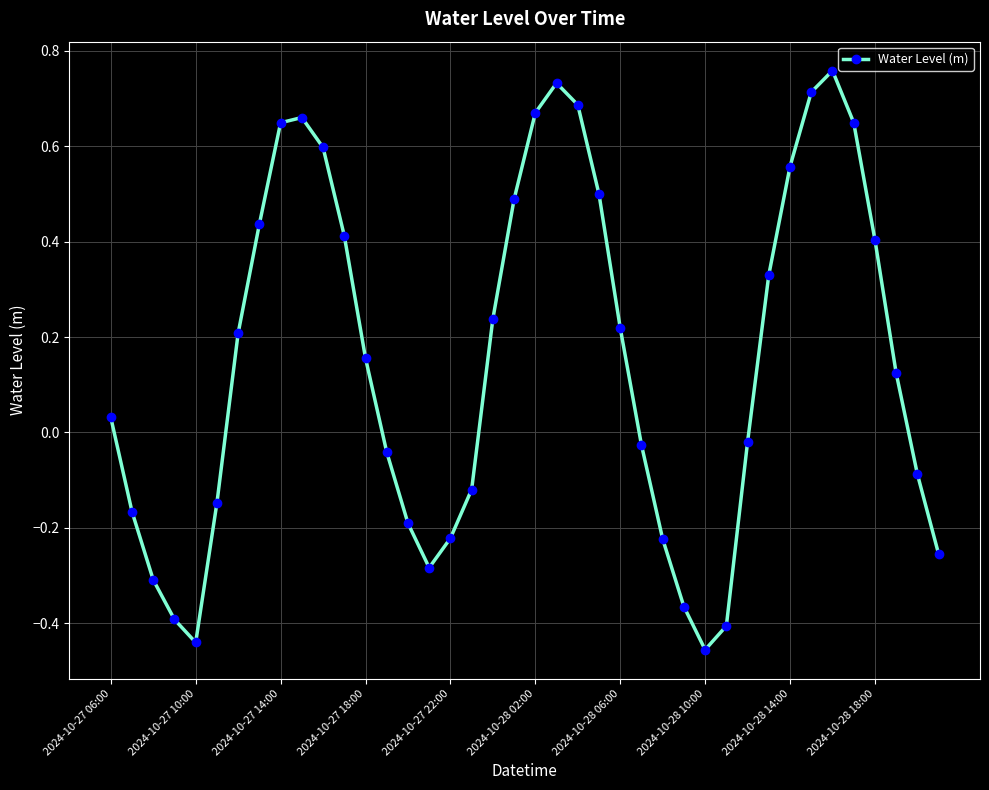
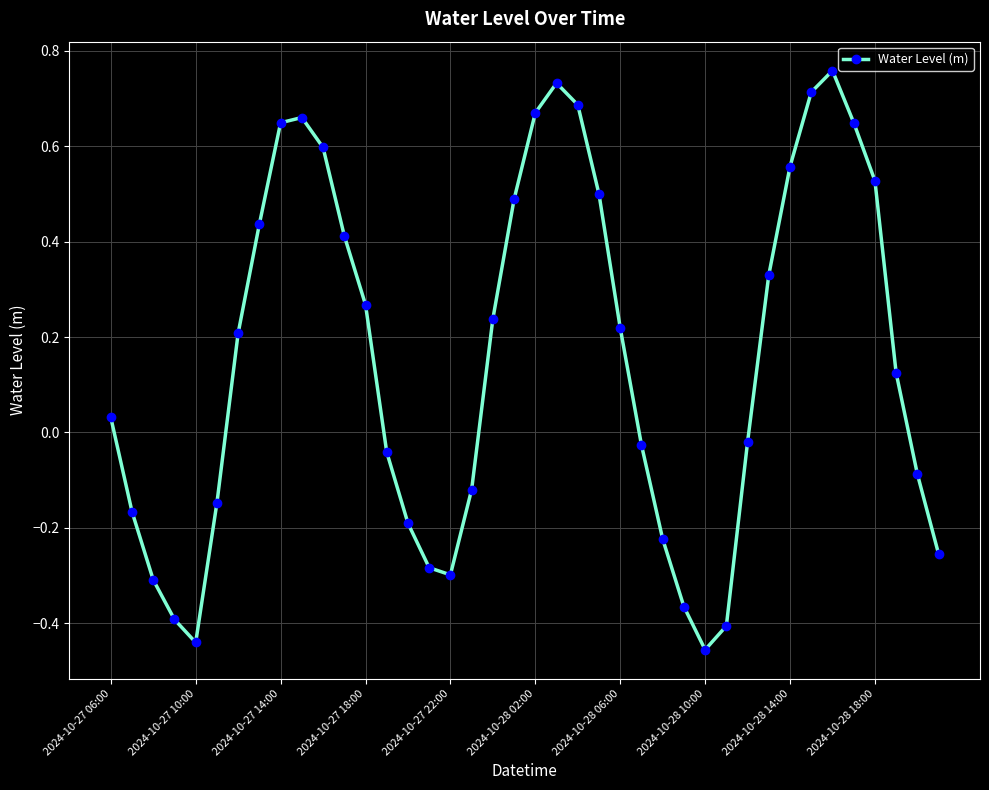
  {
    "2024-10-27 06:00": 0.03,
    "2024-10-27 10:00": -0.44,
    "2024-10-27 14:00": 0.65,
-   "2024-10-27 18:00": 0.16,
-   "2024-10-27 22:00": -0.22,
+   "2024-10-27 18:00": 0.27,
+   "2024-10-27 22:00": -0.30,
    "2024-10-28 02:00": 0.67,
    "2024-10-28 06:00": 0.22,
    "2024-10-28 10:00": -0.46,
    "2024-10-28 14:00": 0.56,
-   "2024-10-28 18:00": 0.40
+   "2024-10-28 18:00": 0.53
  }
